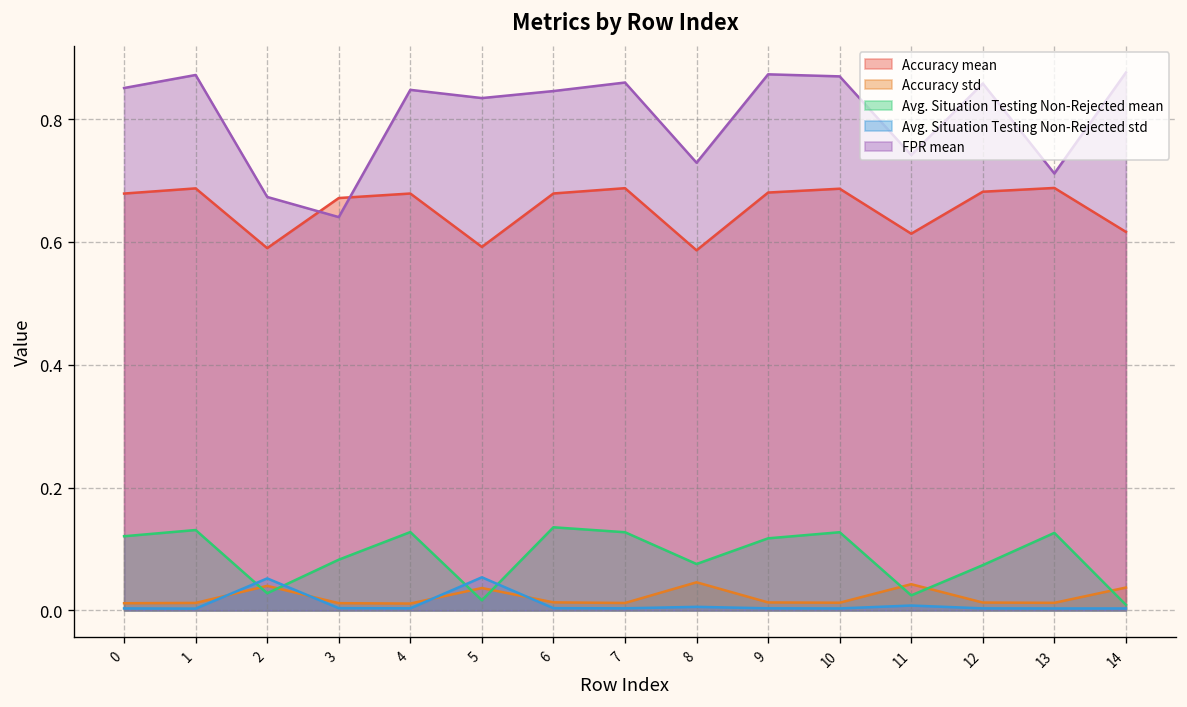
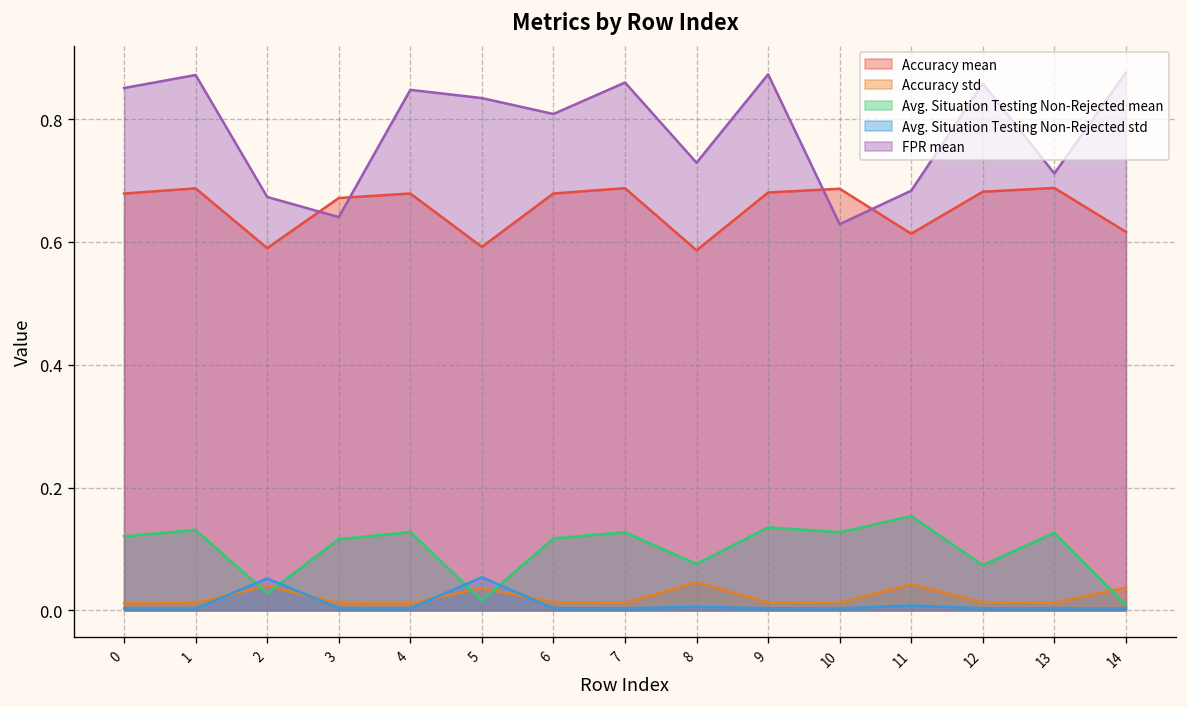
  {
    "Avg. Situation Testing Non-Rejected mean": {
      "0": 0.12,
      "1": 0.13,
      "2": 0.03,
-     "3": 0.08,
+     "3": 0.12,
      "4": 0.13,
      "5": 0.02,
-     "6": 0.14,
+     "6": 0.12,
      "7": 0.13,
      "8": 0.08,
-     "9": 0.12,
+     "9": 0.14,
      "10": 0.13,
-     "11": 0.02,
+     "11": 0.15,
      "12": 0.07,
      "13": 0.13,
      "14": 0.01
    },
    "Avg. Situation Testing Non-Rejected std": {
      "0": 0.00,
      "1": 0.00,
      "2": 0.05,
      "3": 0.00,
      "4": 0.00,
      "5": 0.05,
      "6": 0.00,
      "7": 0.00,
      "8": 0.01,
      "9": 0.00,
      "10": 0.00,
      "11": 0.01,
      "12": 0.00,
      "13": 0.00,
      "14": 0.00
    },
    "FPR mean": {
      "0": 0.85,
      "1": 0.87,
      "2": 0.67,
      "3": 0.64,
      "4": 0.85,
      "5": 0.83,
-     "6": 0.85,
+     "6": 0.81,
      "7": 0.86,
      "8": 0.73,
      "9": 0.87,
-     "10": 0.87,
-     "11": 0.74,
+     "10": 0.63,
+     "11": 0.68,
      "13": 0.71
    }
  }
